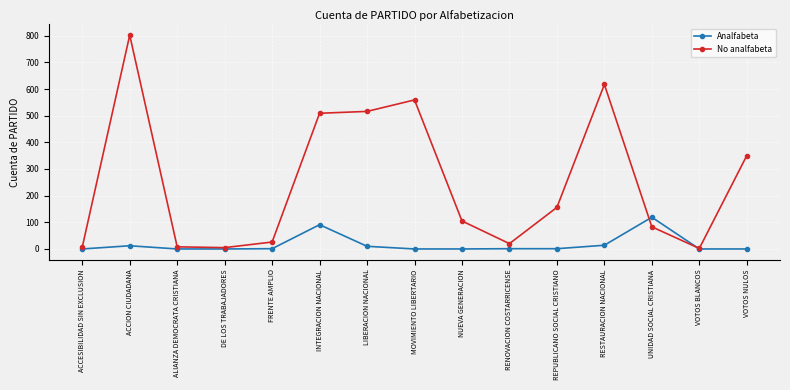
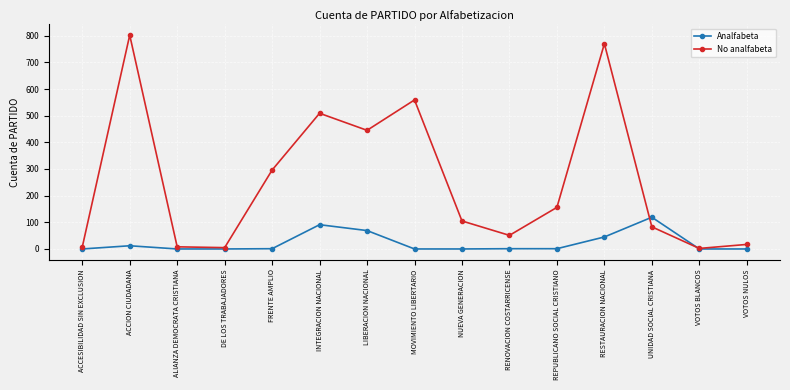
  {
    "Analfabeta": {
      "ACCION CIUDADANA": 10,
      "FRENTE AMPLIO": 0,
      "INTEGRACION NACIONAL": 90,
-     "LIBERACION NACIONAL": 10,
+     "LIBERACION NACIONAL": 70,
      "MOVIMIENTO LIBERTARIO": 0,
      "NUEVA GENERACION": 0,
      "RENOVACION COSTARRICENSE": 0,
      "REPUBLICANO SOCIAL CRISTIANO": 0,
-     "RESTAURACION NACIONAL": 10,
+     "RESTAURACION NACIONAL": 50,
      "UNIDAD SOCIAL CRISTIANA": 120,
      "VOTOS NULOS": 0
    },
    "No analfabeta": {
      "ACCION CIUDADANA": 800,
-     "FRENTE AMPLIO": 30,
+     "FRENTE AMPLIO": 300,
      "INTEGRACION NACIONAL": 510,
-     "LIBERACION NACIONAL": 520,
+     "LIBERACION NACIONAL": 450,
      "MOVIMIENTO LIBERTARIO": 560,
      "NUEVA GENERACION": 110,
-     "RENOVACION COSTARRICENSE": 20,
+     "RENOVACION COSTARRICENSE": 50,
      "REPUBLICANO SOCIAL CRISTIANO": 160,
-     "RESTAURACION NACIONAL": 620,
+     "RESTAURACION NACIONAL": 770,
      "UNIDAD SOCIAL CRISTIANA": 80,
-     "VOTOS NULOS": 350
+     "VOTOS NULOS": 20
    }
  }
